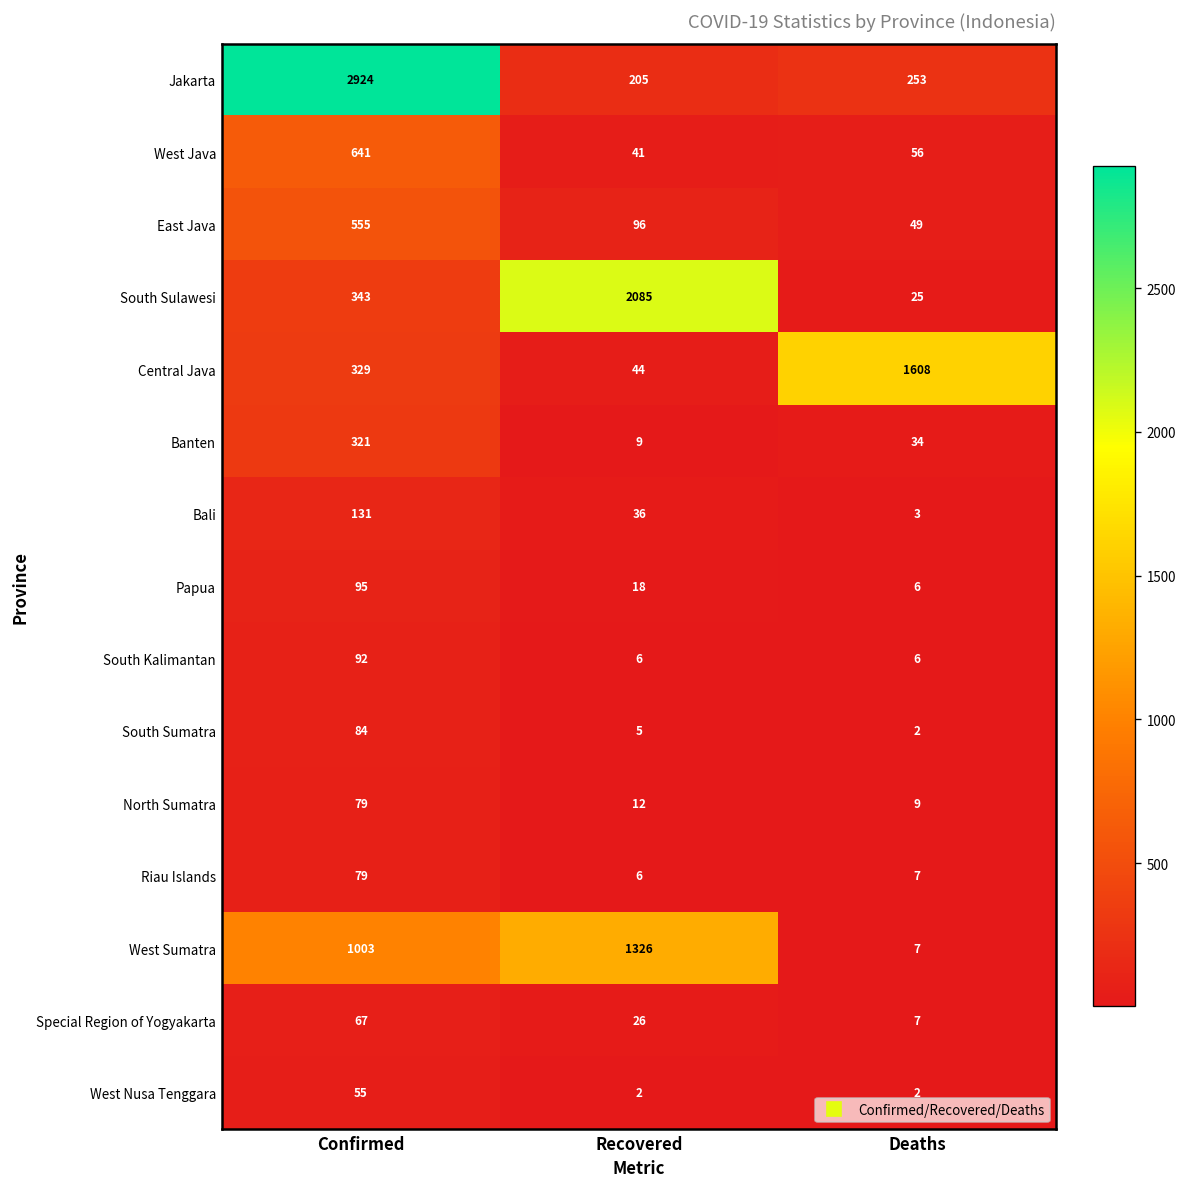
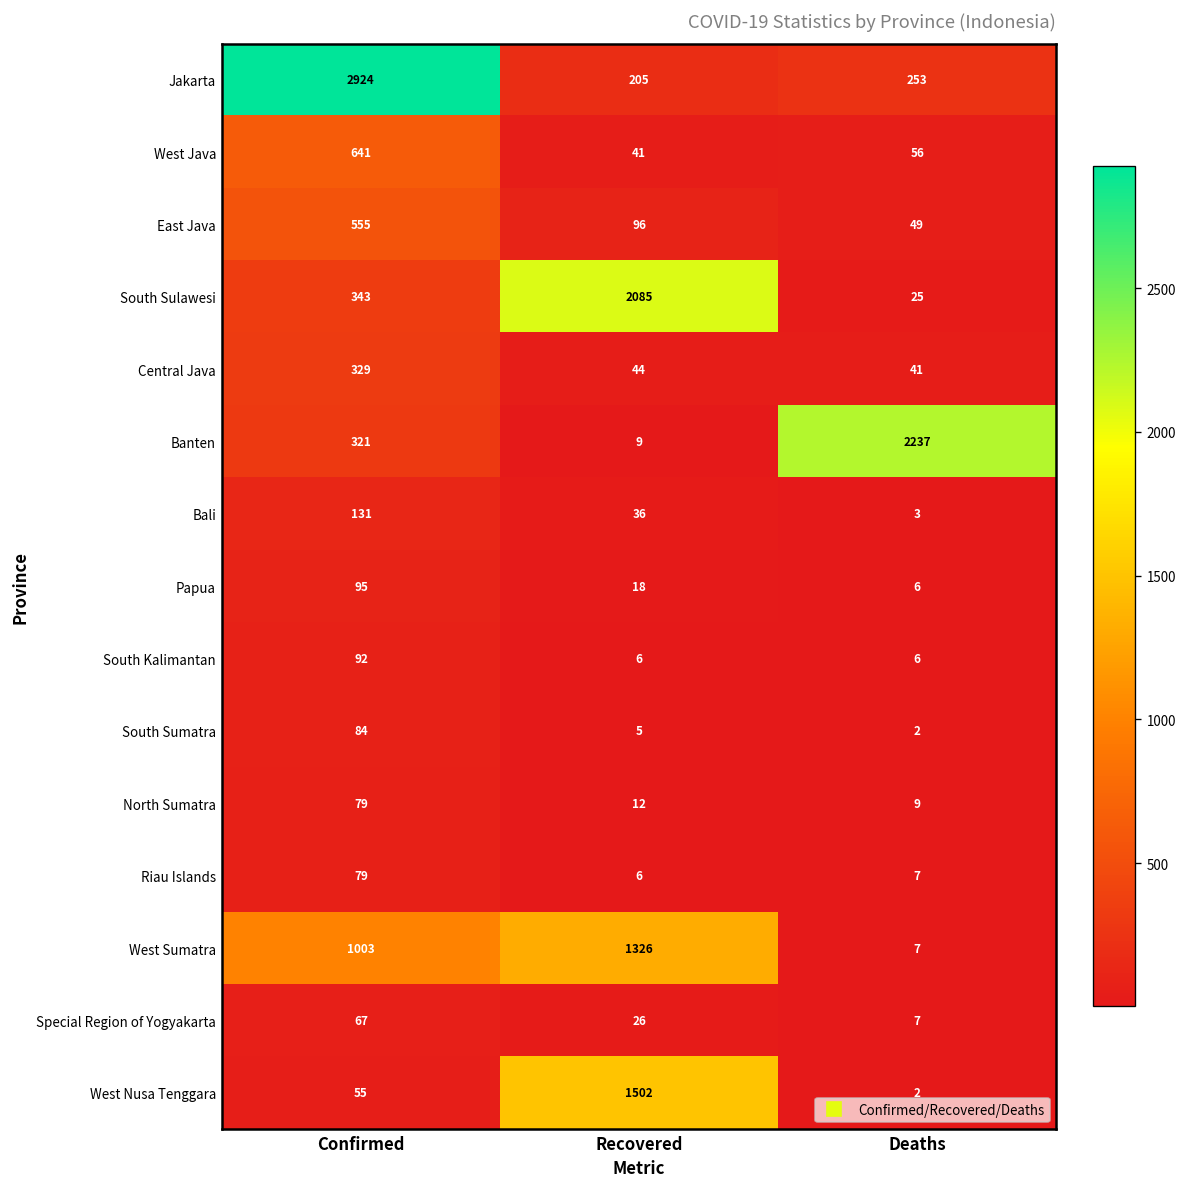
  {
    "Jakarta": {
      "Confirmed": 2924,
      "Recovered": 205,
      "Deaths": 253
    },
    "West Java": {
      "Confirmed": 641,
      "Recovered": 41,
      "Deaths": 56
    },
    "East Java": {
      "Confirmed": 555,
      "Recovered": 96,
      "Deaths": 49
    },
    "South Sulawesi": {
      "Confirmed": 343,
      "Recovered": 2085,
      "Deaths": 25
    },
    "Central Java": {
      "Confirmed": 329,
      "Recovered": 44,
-     "Deaths": 1608
+     "Deaths": 41
    },
    "Banten": {
      "Confirmed": 321,
      "Recovered": 9,
-     "Deaths": 34
+     "Deaths": 2237
    },
    "Bali": {
      "Confirmed": 131,
      "Recovered": 36,
      "Deaths": 3
    },
    "Papua": {
      "Confirmed": 95,
      "Recovered": 18,
      "Deaths": 6
    },
    "South Kalimantan": {
      "Confirmed": 92,
      "Recovered": 6,
      "Deaths": 6
    },
    "South Sumatra": {
      "Confirmed": 84,
      "Recovered": 5,
      "Deaths": 2
    },
    "North Sumatra": {
      "Confirmed": 79,
      "Recovered": 12,
      "Deaths": 9
    },
    "Riau Islands": {
      "Confirmed": 79,
      "Recovered": 6,
      "Deaths": 7
    },
    "West Sumatra": {
      "Confirmed": 1003,
      "Recovered": 1326,
      "Deaths": 7
    },
    "Special Region of Yogyakarta": {
      "Confirmed": 67,
      "Recovered": 26,
      "Deaths": 7
    },
    "West Nusa Tenggara": {
      "Confirmed": 55,
-     "Recovered": 2
+     "Recovered": 1502
    }
  }
